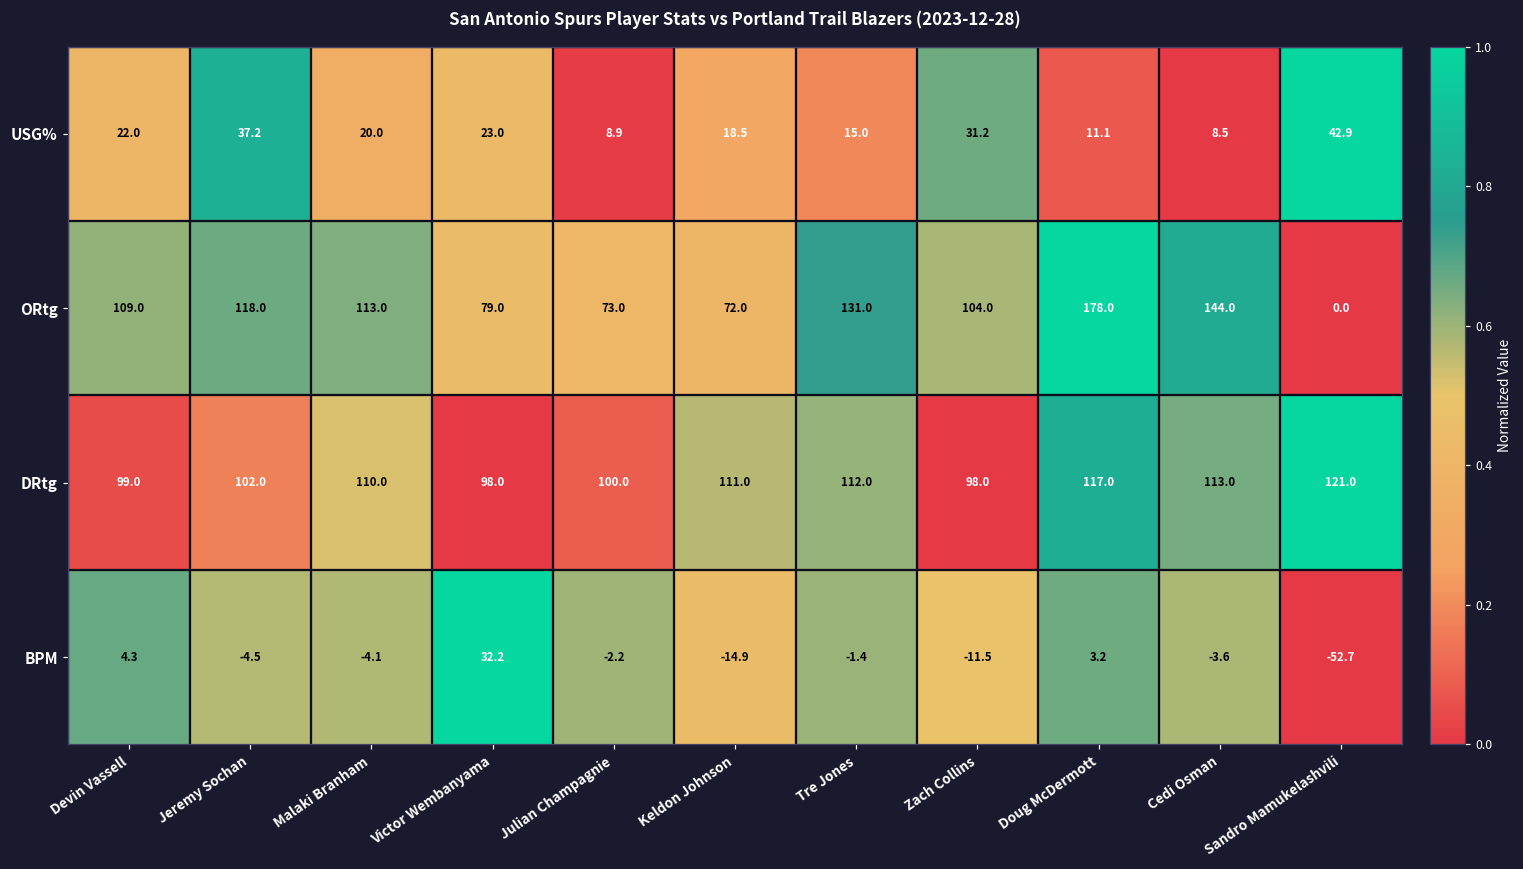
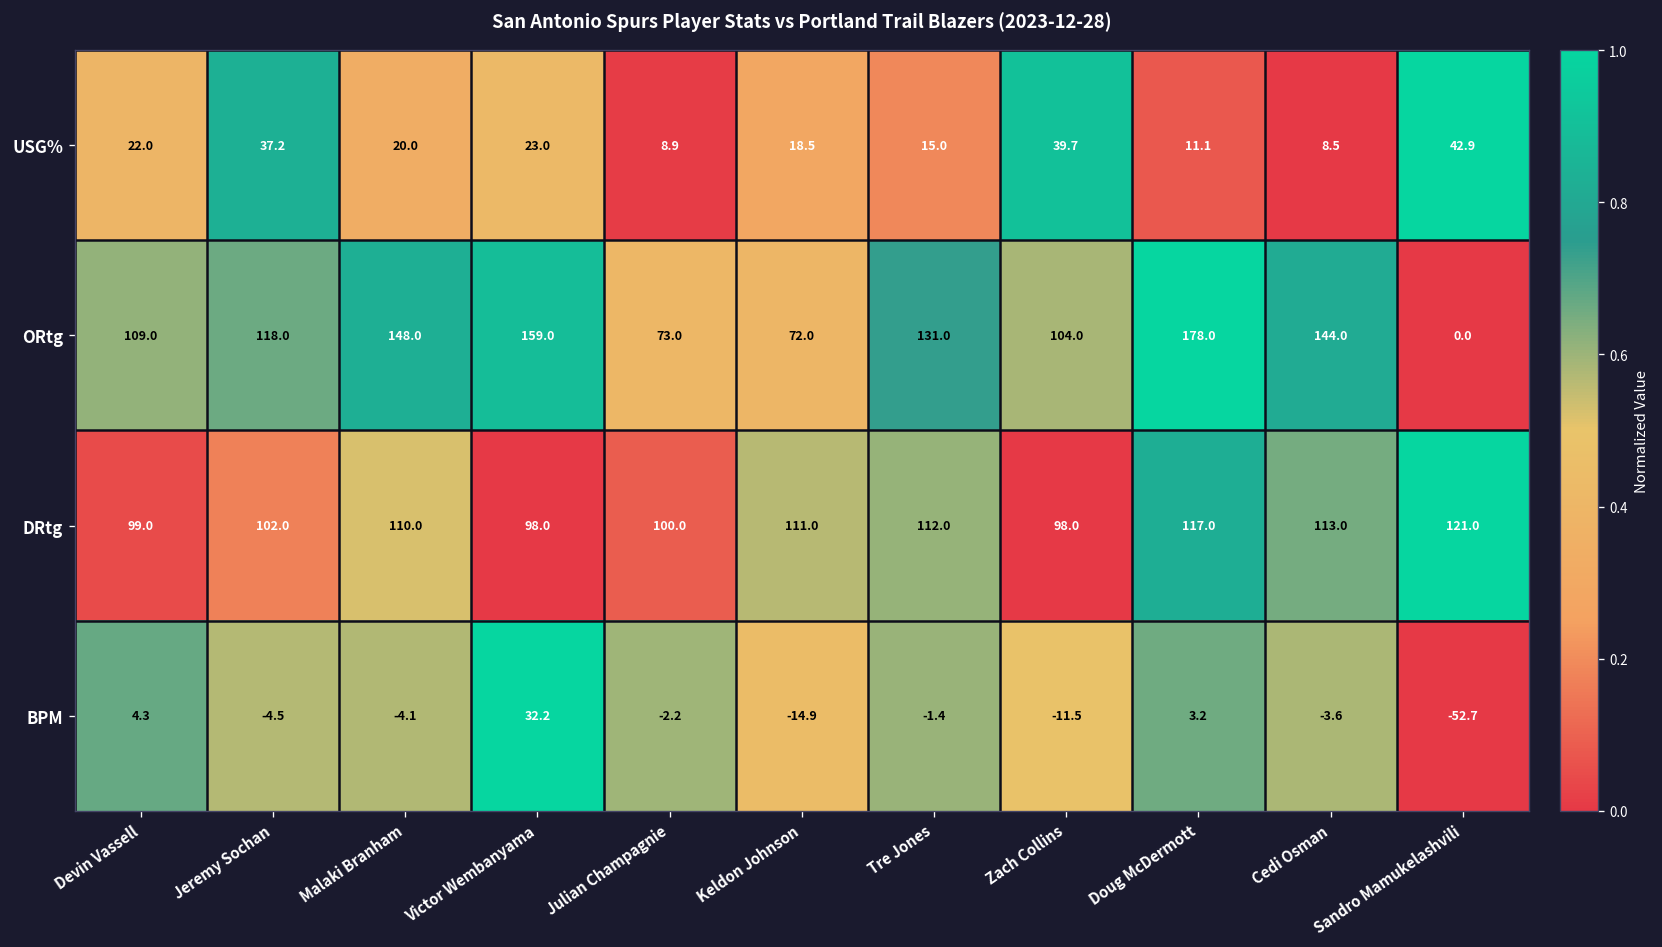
  {
    "USG%": {
      "Devin Vassell": 22.0,
      "Jeremy Sochan": 37.2,
      "Malaki Branham": 20.0,
      "Victor Wembanyama": 23.0,
      "Julian Champagnie": 8.9,
      "Keldon Johnson": 18.5,
      "Tre Jones": 15.0,
-     "Zach Collins": 31.2,
+     "Zach Collins": 39.7,
      "Doug McDermott": 11.1,
      "Cedi Osman": 8.5,
      "Sandro Mamukelashvili": 42.9
    },
    "ORtg": {
      "Devin Vassell": 109.0,
      "Jeremy Sochan": 118.0,
-     "Malaki Branham": 113.0,
-     "Victor Wembanyama": 79.0,
+     "Malaki Branham": 148.0,
+     "Victor Wembanyama": 159.0,
      "Julian Champagnie": 73.0,
      "Keldon Johnson": 72.0,
      "Tre Jones": 131.0,
      "Zach Collins": 104.0,
      "Doug McDermott": 178.0,
      "Cedi Osman": 144.0,
      "Sandro Mamukelashvili": 0.0
    },
    "DRtg": {
      "Devin Vassell": 99.0,
      "Jeremy Sochan": 102.0,
      "Malaki Branham": 110.0,
      "Victor Wembanyama": 98.0,
      "Julian Champagnie": 100.0,
      "Keldon Johnson": 111.0,
      "Tre Jones": 112.0,
      "Zach Collins": 98.0,
      "Doug McDermott": 117.0,
      "Cedi Osman": 113.0,
      "Sandro Mamukelashvili": 121.0
    },
    "BPM": {
      "Devin Vassell": 4.3,
      "Jeremy Sochan": -4.5,
      "Malaki Branham": -4.1,
      "Victor Wembanyama": 32.2,
      "Julian Champagnie": -2.2,
      "Keldon Johnson": -14.9,
      "Tre Jones": -1.4,
      "Zach Collins": -11.5,
      "Doug McDermott": 3.2,
      "Cedi Osman": -3.6,
      "Sandro Mamukelashvili": -52.7
    }
  }
